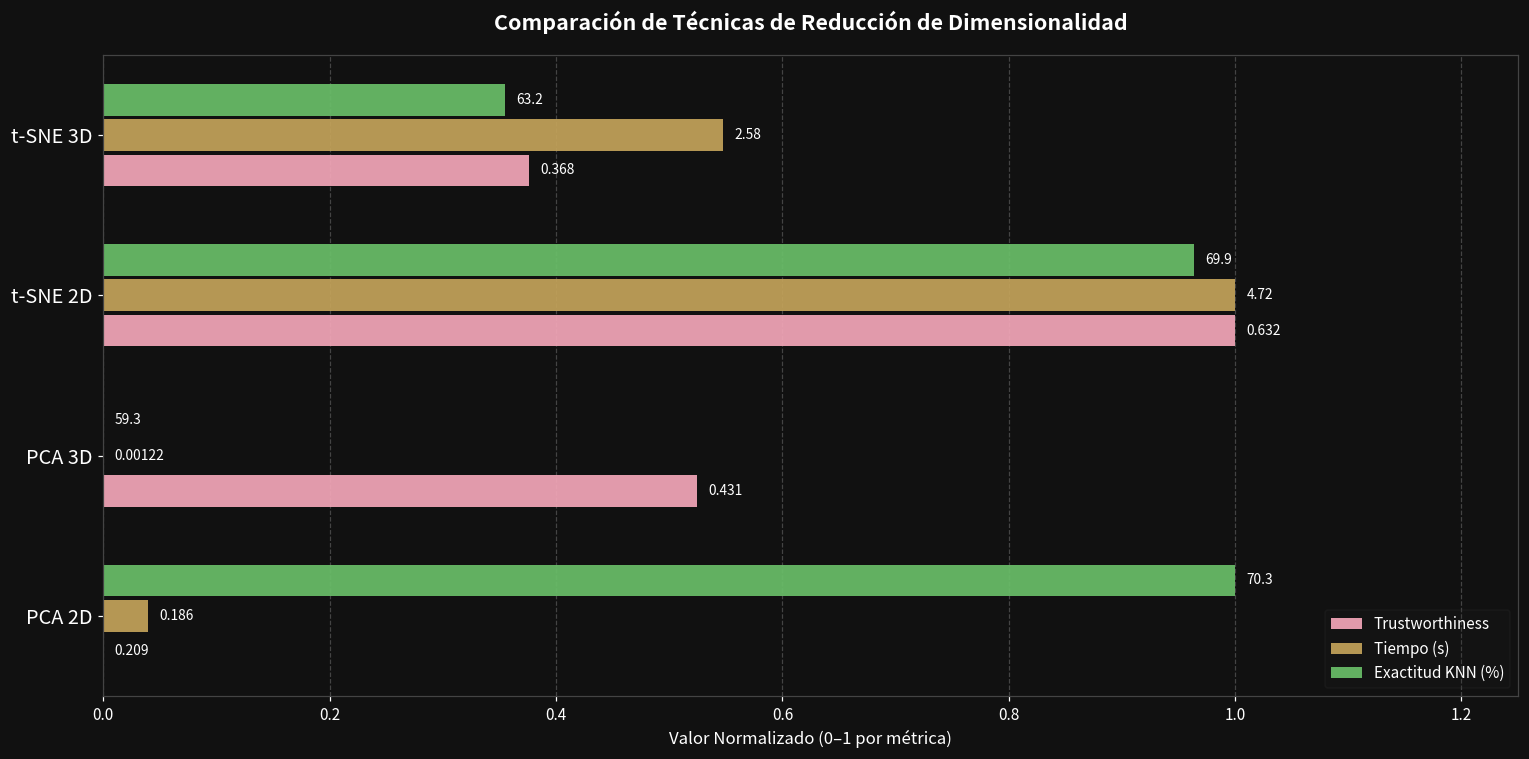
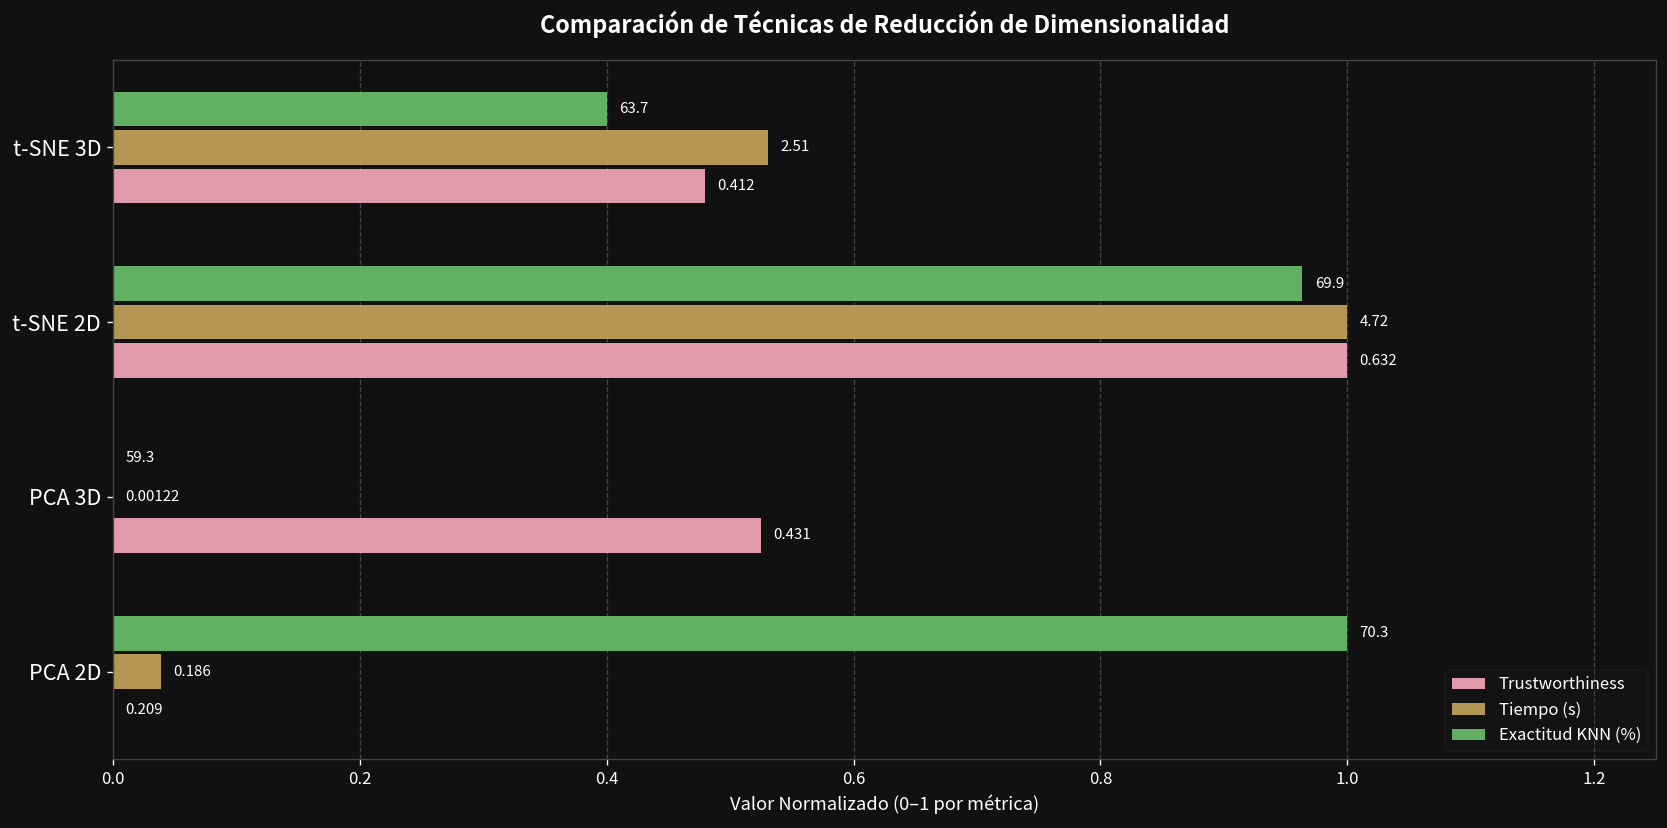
  {
    "Trustworthiness": {
-     "t-SNE 3D": 0.368
+     "t-SNE 3D": 0.412
    },
    "Tiempo (s)": {
-     "t-SNE 3D": 2.58
+     "t-SNE 3D": 2.51
    },
    "Exactitud KNN (%)": {
-     "t-SNE 3D": 63.2
+     "t-SNE 3D": 63.7
    }
  }
